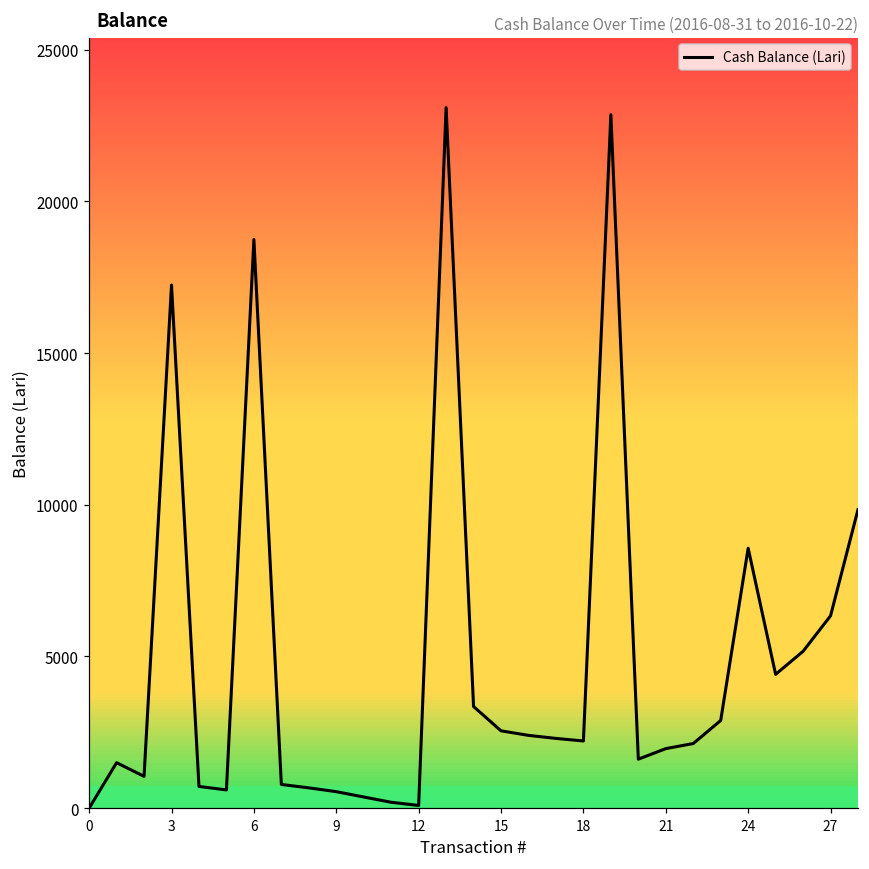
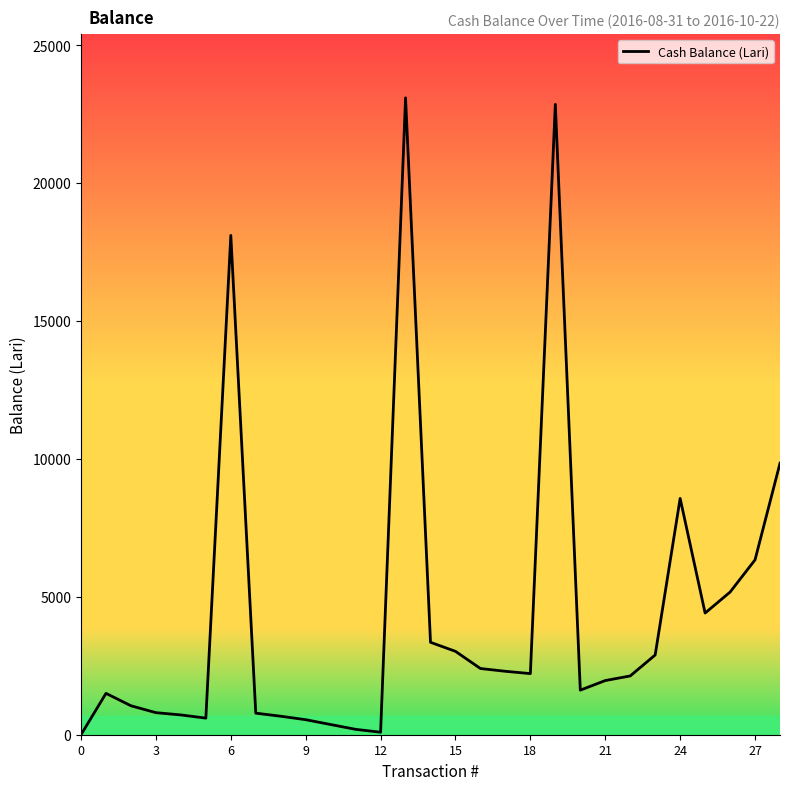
  {
-   "3": 17200,
-   "6": 18700,
-   "15": 2600,
+   "3": 800,
+   "6": 18100,
+   "15": 3000,
    "18": 2200,
    "21": 2000,
    "24": 8600,
    "27": 6300
  }
